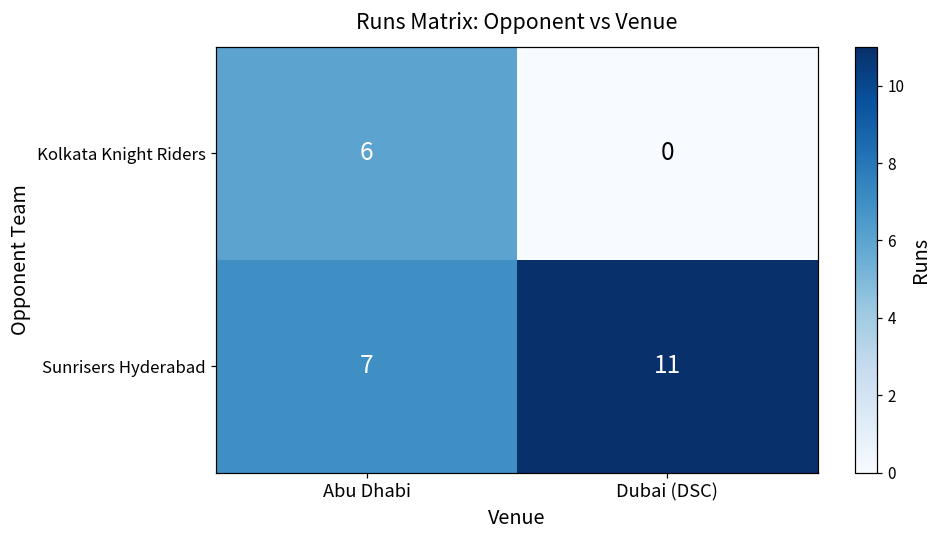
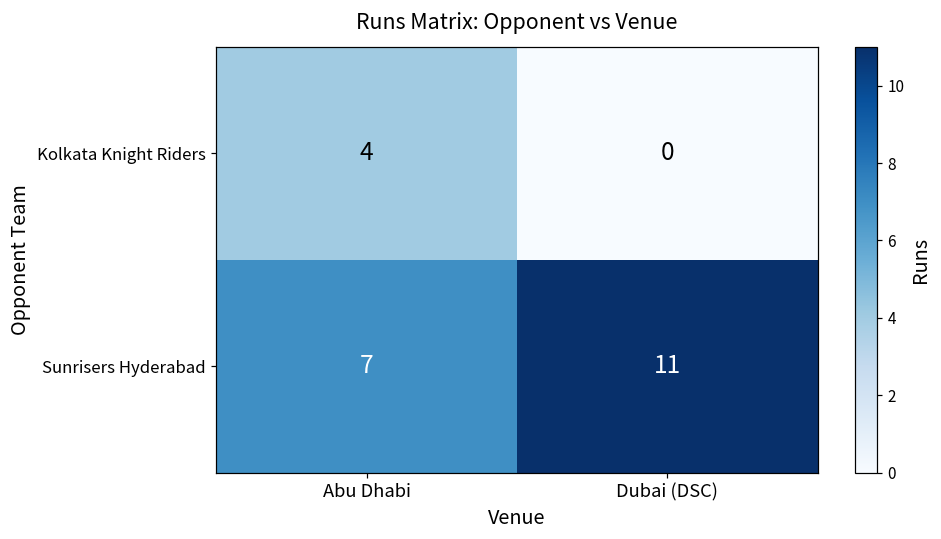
  {
    "Kolkata Knight Riders": {
-     "Abu Dhabi": 6,
+     "Abu Dhabi": 4,
      "Dubai (DSC)": 0
    },
    "Sunrisers Hyderabad": {
      "Abu Dhabi": 7,
      "Dubai (DSC)": 11
    }
  }
